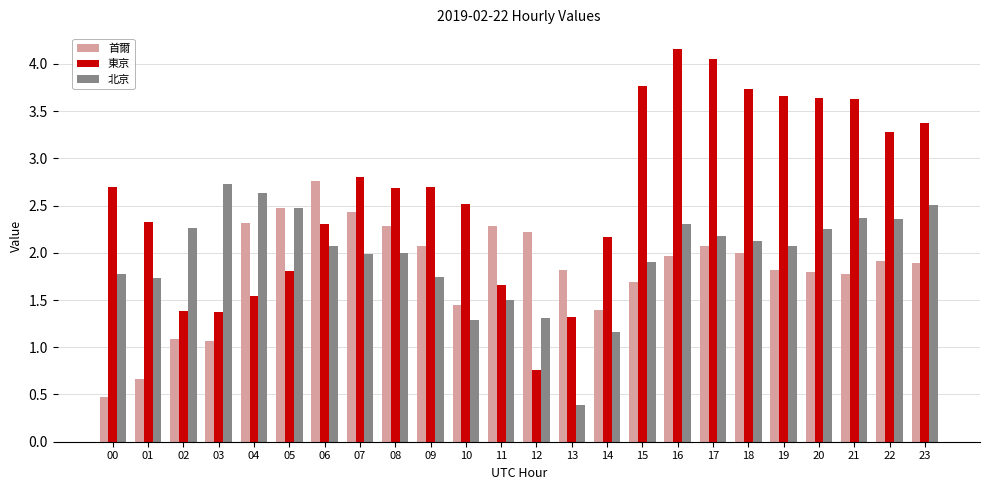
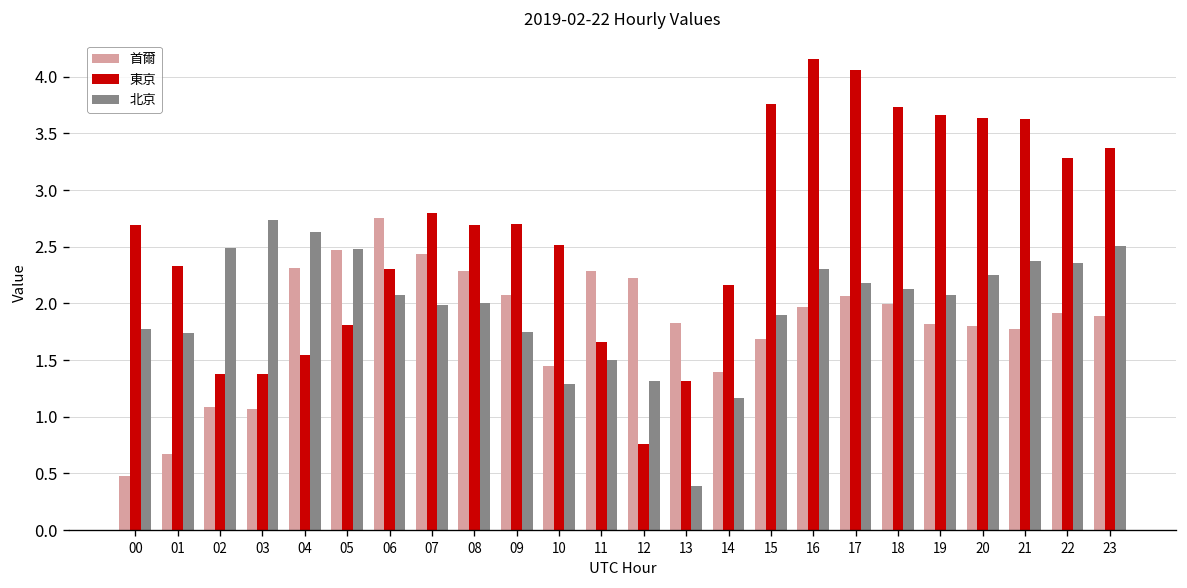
  {
    "首爾": {
      "00": 0.5,
      "01": 0.7,
      "02": 1.1,
      "03": 1.1,
      "04": 2.3,
      "05": 2.5,
      "06": 2.8,
      "07": 2.4,
      "08": 2.3,
      "09": 2.1,
      "10": 1.5,
      "11": 2.3,
      "12": 2.2,
      "13": 1.8,
      "14": 1.4,
      "15": 1.7,
      "16": 2.0,
      "17": 2.1,
      "18": 2.0,
      "19": 1.8,
      "20": 1.8,
      "21": 1.8,
      "22": 1.9,
      "23": 1.9
    },
    "東京": {
      "00": 2.7,
      "01": 2.3,
      "02": 1.4,
      "03": 1.4,
      "04": 1.5,
      "05": 1.8,
      "06": 2.3,
      "07": 2.8,
      "08": 2.7,
      "09": 2.7,
      "10": 2.5,
      "11": 1.7,
      "12": 0.8,
      "13": 1.3,
      "14": 2.2,
      "15": 3.8,
      "16": 4.2,
      "17": 4.1,
      "18": 3.7,
      "19": 3.7,
      "20": 3.6,
      "21": 3.6,
      "22": 3.3,
      "23": 3.4
    },
    "北京": {
      "00": 1.8,
      "01": 1.7,
-     "02": 2.3,
+     "02": 2.5,
      "03": 2.7,
      "04": 2.6,
      "05": 2.5,
      "06": 2.1,
      "07": 2.0,
      "08": 2.0,
      "09": 1.7,
      "10": 1.3,
      "11": 1.5,
      "12": 1.3,
      "13": 0.4,
      "14": 1.2,
      "15": 1.9,
      "16": 2.3,
      "17": 2.2,
      "18": 2.1,
      "19": 2.1,
      "20": 2.3,
      "21": 2.4,
      "22": 2.4,
      "23": 2.5
    }
  }
